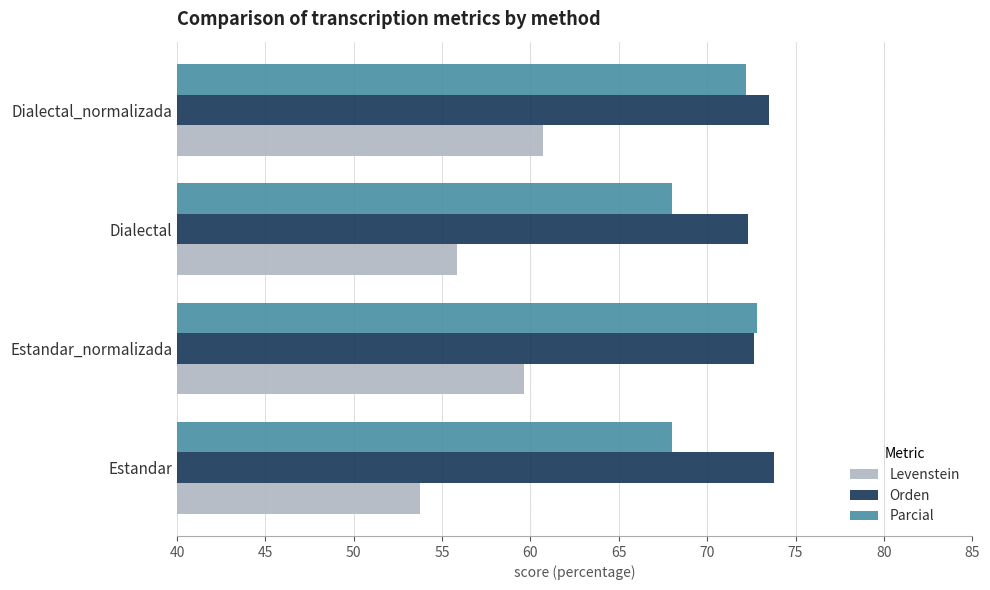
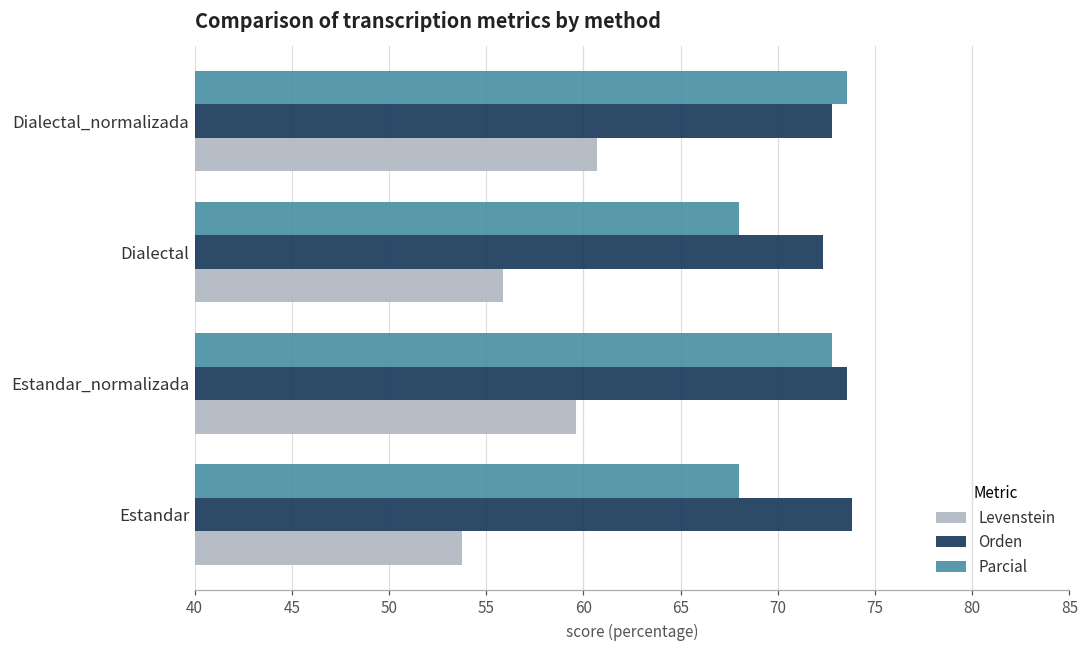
  {
    "Levenstein": {
      "Dialectal_normalizada": 60.7,
      "Dialectal": 55.8,
      "Estandar_normalizada": 59.6,
      "Estandar": 53.8
    },
    "Orden": {
-     "Dialectal_normalizada": 73.5,
+     "Dialectal_normalizada": 72.8,
      "Dialectal": 72.3,
-     "Estandar_normalizada": 72.6,
+     "Estandar_normalizada": 73.6,
      "Estandar": 73.8
    },
    "Parcial": {
-     "Dialectal_normalizada": 72.2,
+     "Dialectal_normalizada": 73.6,
      "Dialectal": 68.0,
      "Estandar_normalizada": 72.8,
      "Estandar": 68.0
    }
  }
